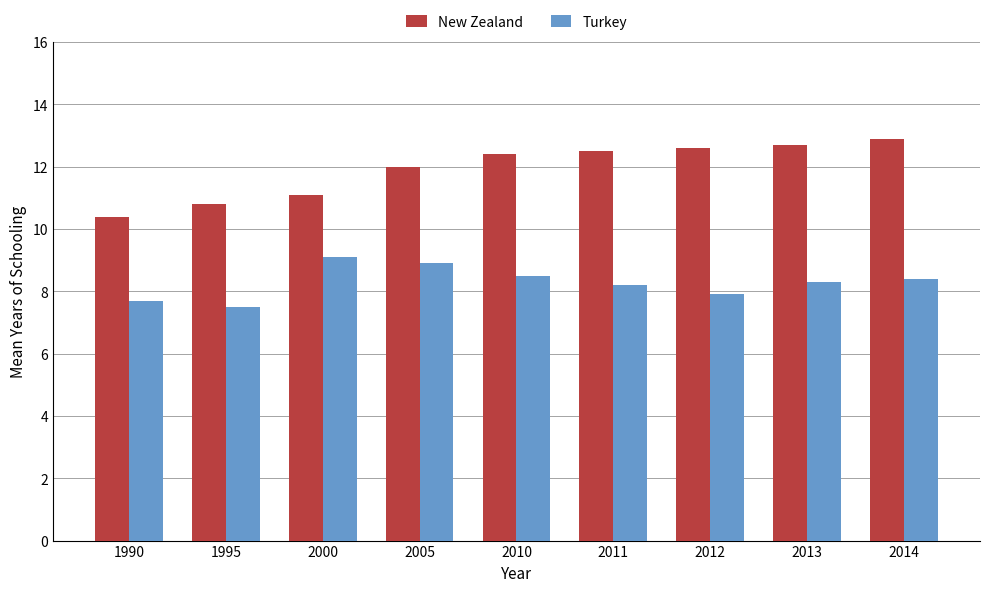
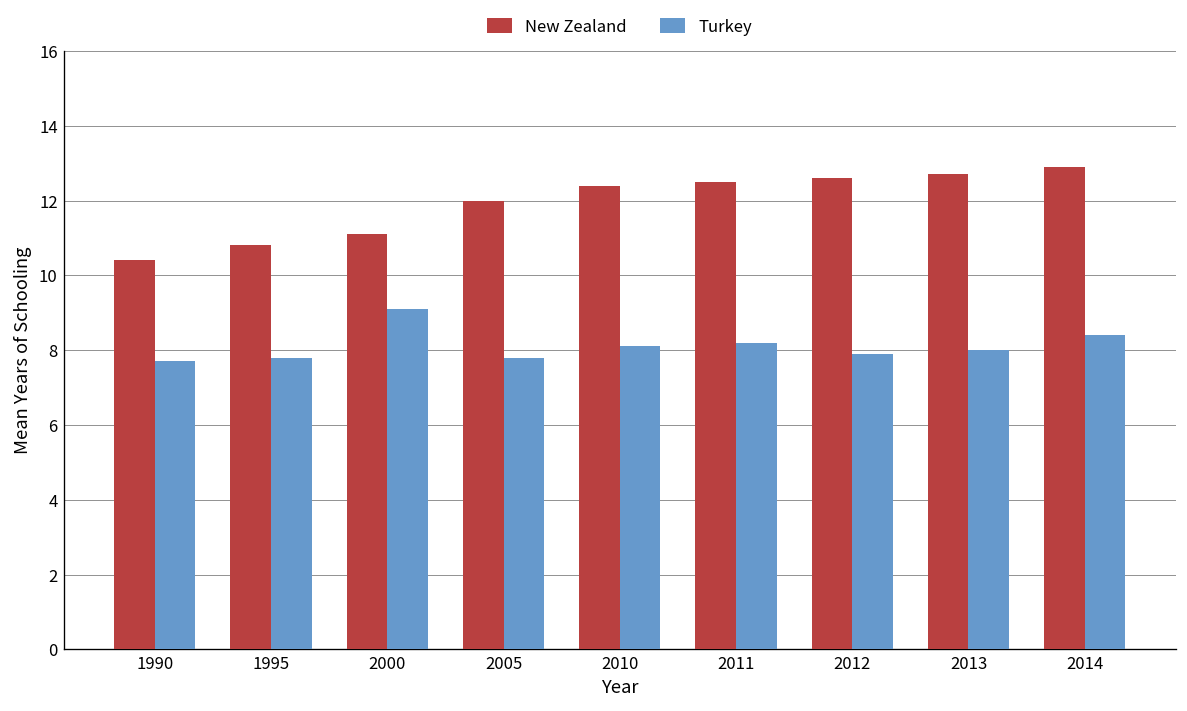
  {
    "New Zealand": {
      "1990": 10.4,
      "1995": 10.8,
      "2000": 11.1,
      "2005": 12.0,
      "2010": 12.4,
      "2011": 12.5,
      "2012": 12.6,
      "2013": 12.7,
      "2014": 12.9
    },
    "Turkey": {
      "1990": 7.7,
-     "1995": 7.5,
+     "1995": 7.8,
      "2000": 9.1,
-     "2005": 8.9,
-     "2010": 8.5,
+     "2005": 7.8,
+     "2010": 8.1,
      "2011": 8.2,
      "2012": 7.9,
-     "2013": 8.3,
+     "2013": 8.0,
      "2014": 8.4
    }
  }
